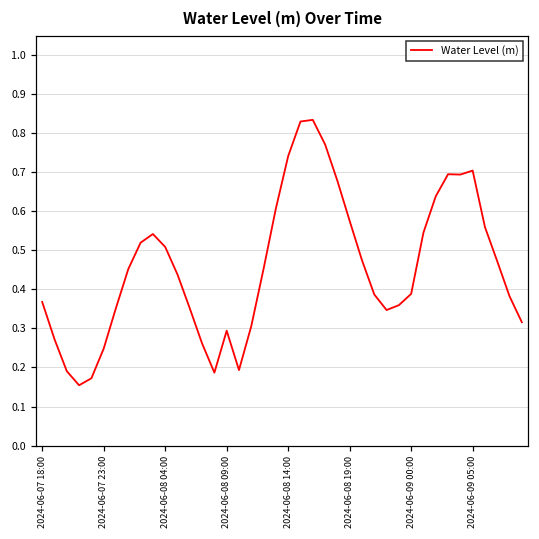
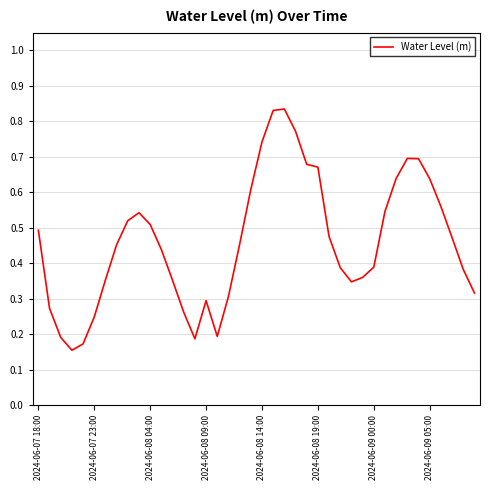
  {
-   "2024-06-07 18:00": 0.37,
+   "2024-06-07 18:00": 0.49,
    "2024-06-07 23:00": 0.25,
    "2024-06-08 04:00": 0.51,
    "2024-06-08 09:00": 0.29,
    "2024-06-08 14:00": 0.74,
-   "2024-06-08 19:00": 0.58,
+   "2024-06-08 19:00": 0.67,
    "2024-06-09 00:00": 0.39,
-   "2024-06-09 05:00": 0.70
+   "2024-06-09 05:00": 0.64
  }
